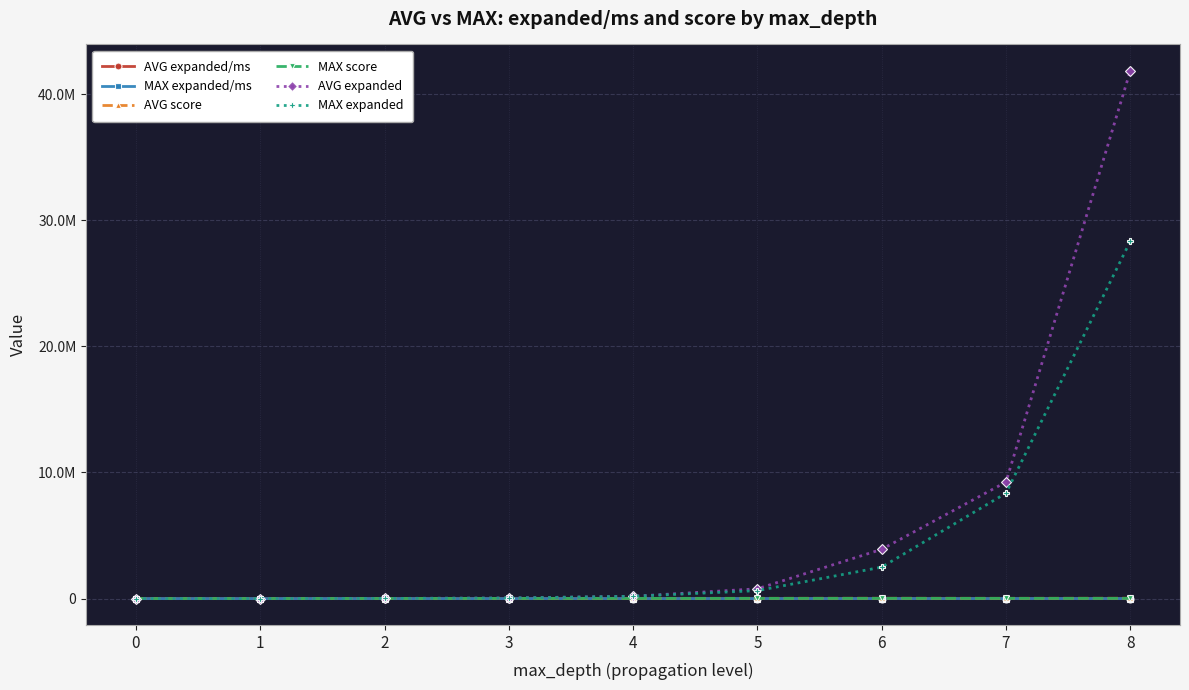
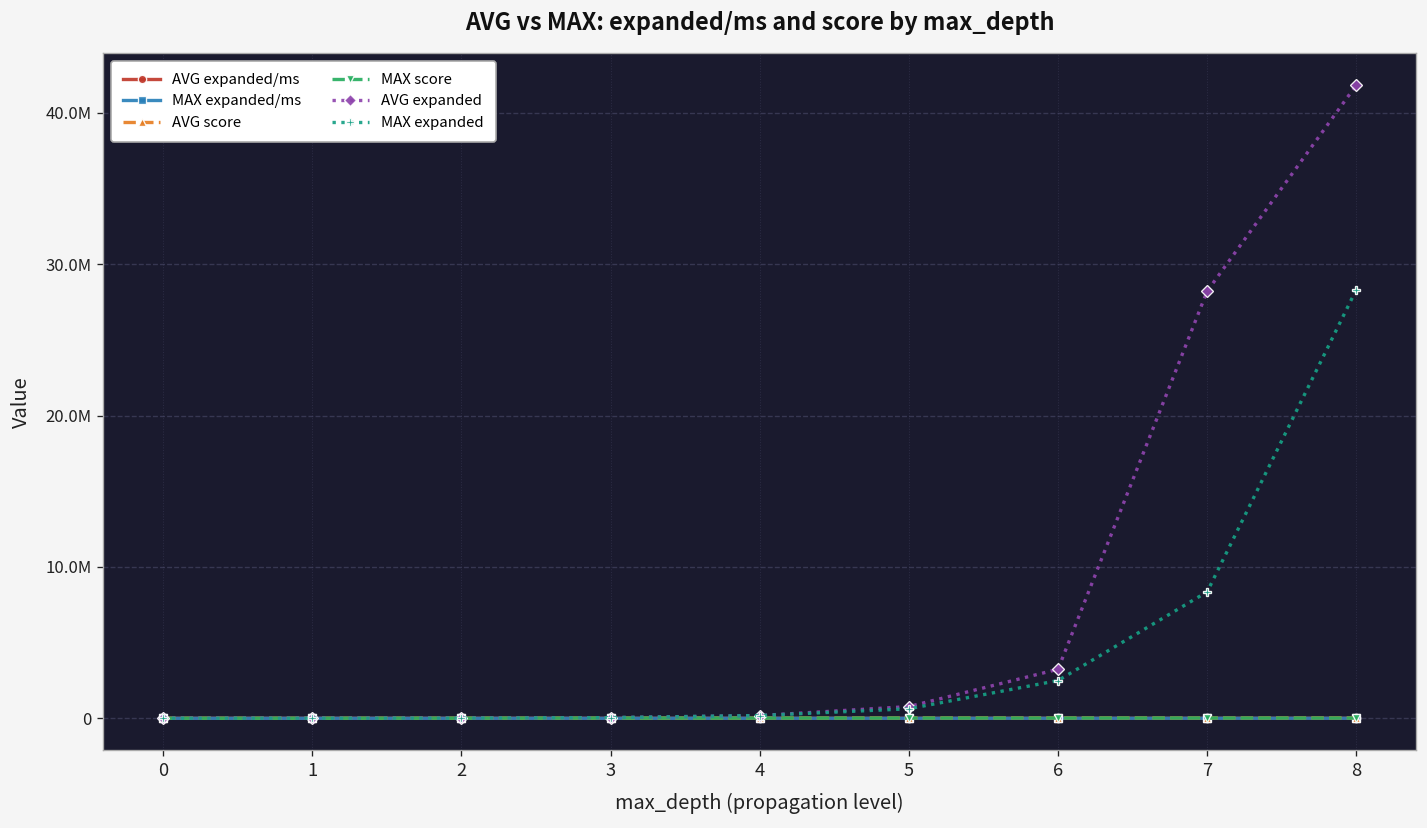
  {
    "AVG expanded": {
-     "6": 3900000,
-     "7": 9200000,
+     "6": 3200000,
+     "7": 28200000,
      "8": 41800000
    }
  }
